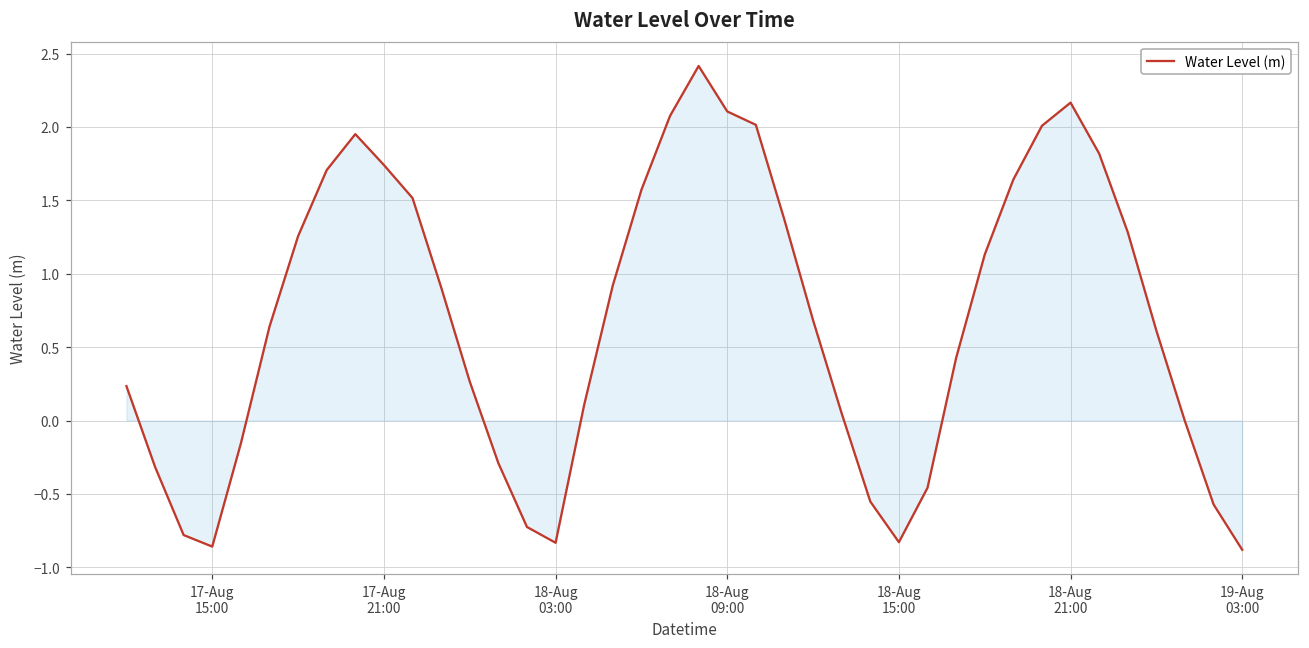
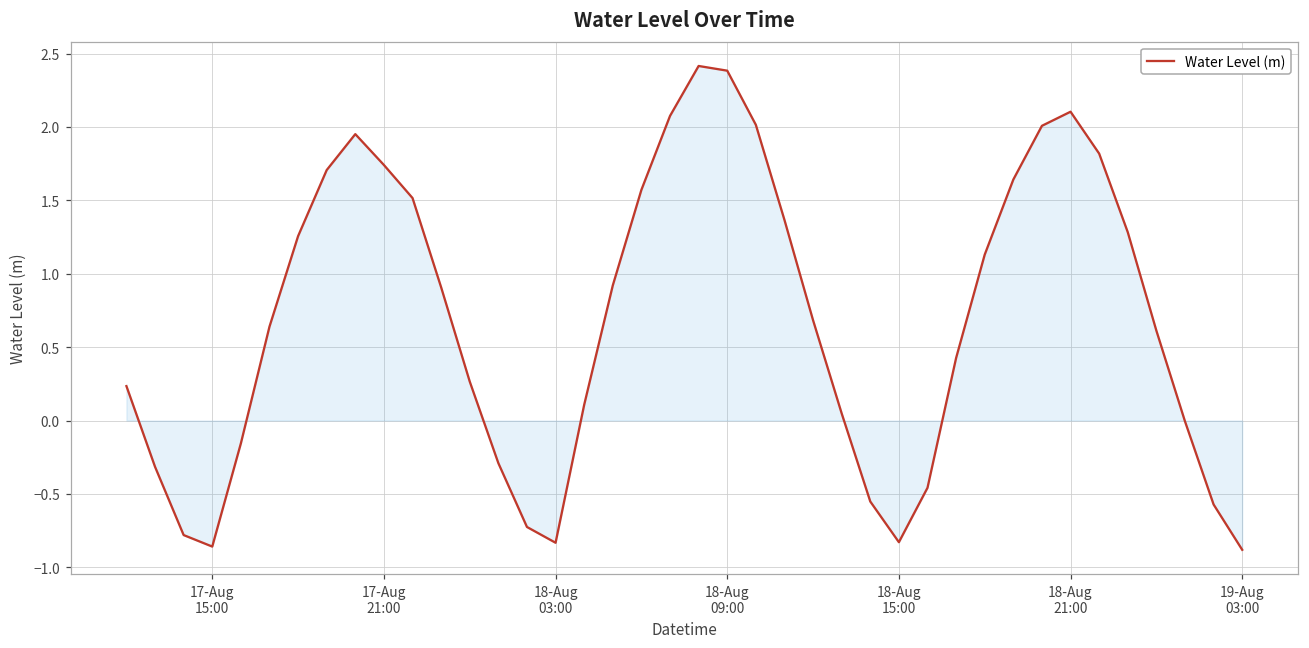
  {
    "Water Level (m)": {
      "17-Aug 15:00": -0.86,
      "18-Aug 03:00": -0.83,
-     "18-Aug 09:00": 2.11,
+     "18-Aug 09:00": 2.38,
      "18-Aug 15:00": -0.83,
-     "18-Aug 21:00": 2.17,
+     "18-Aug 21:00": 2.10,
      "19-Aug 03:00": -0.88
    }
  }
